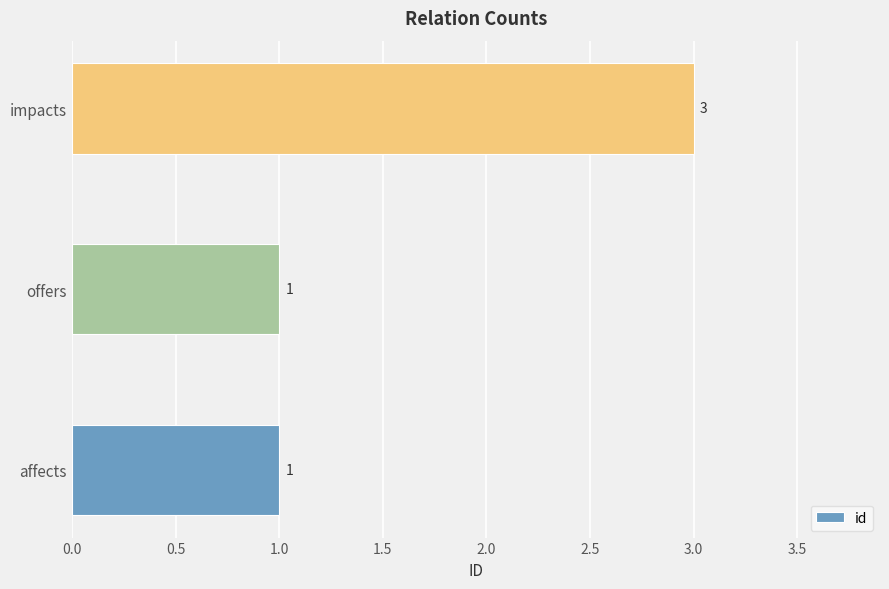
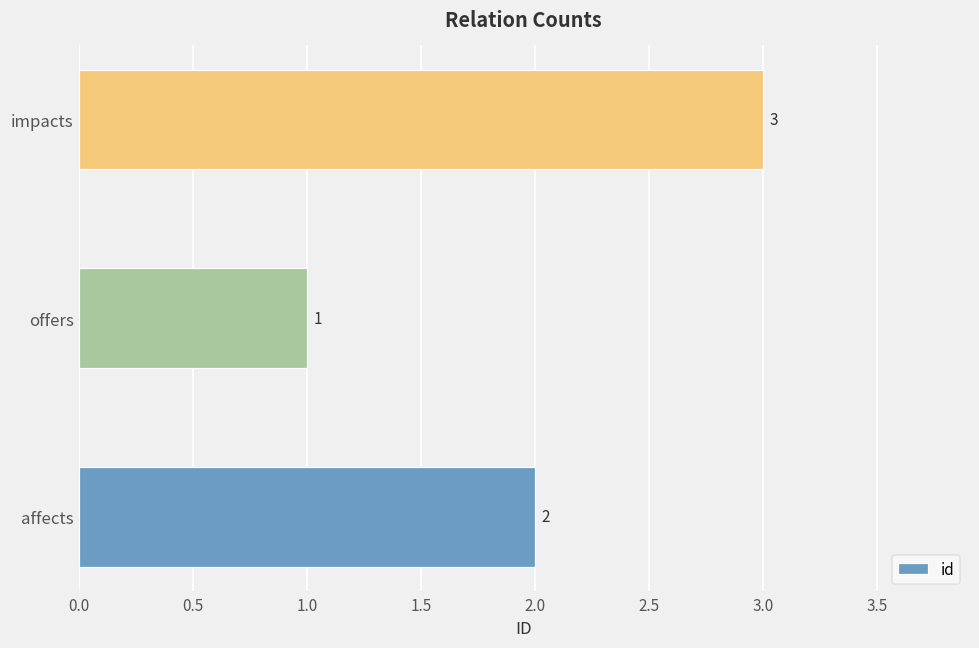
  {
    "impacts": 3,
    "offers": 1,
-   "affects": 1
+   "affects": 2
  }
